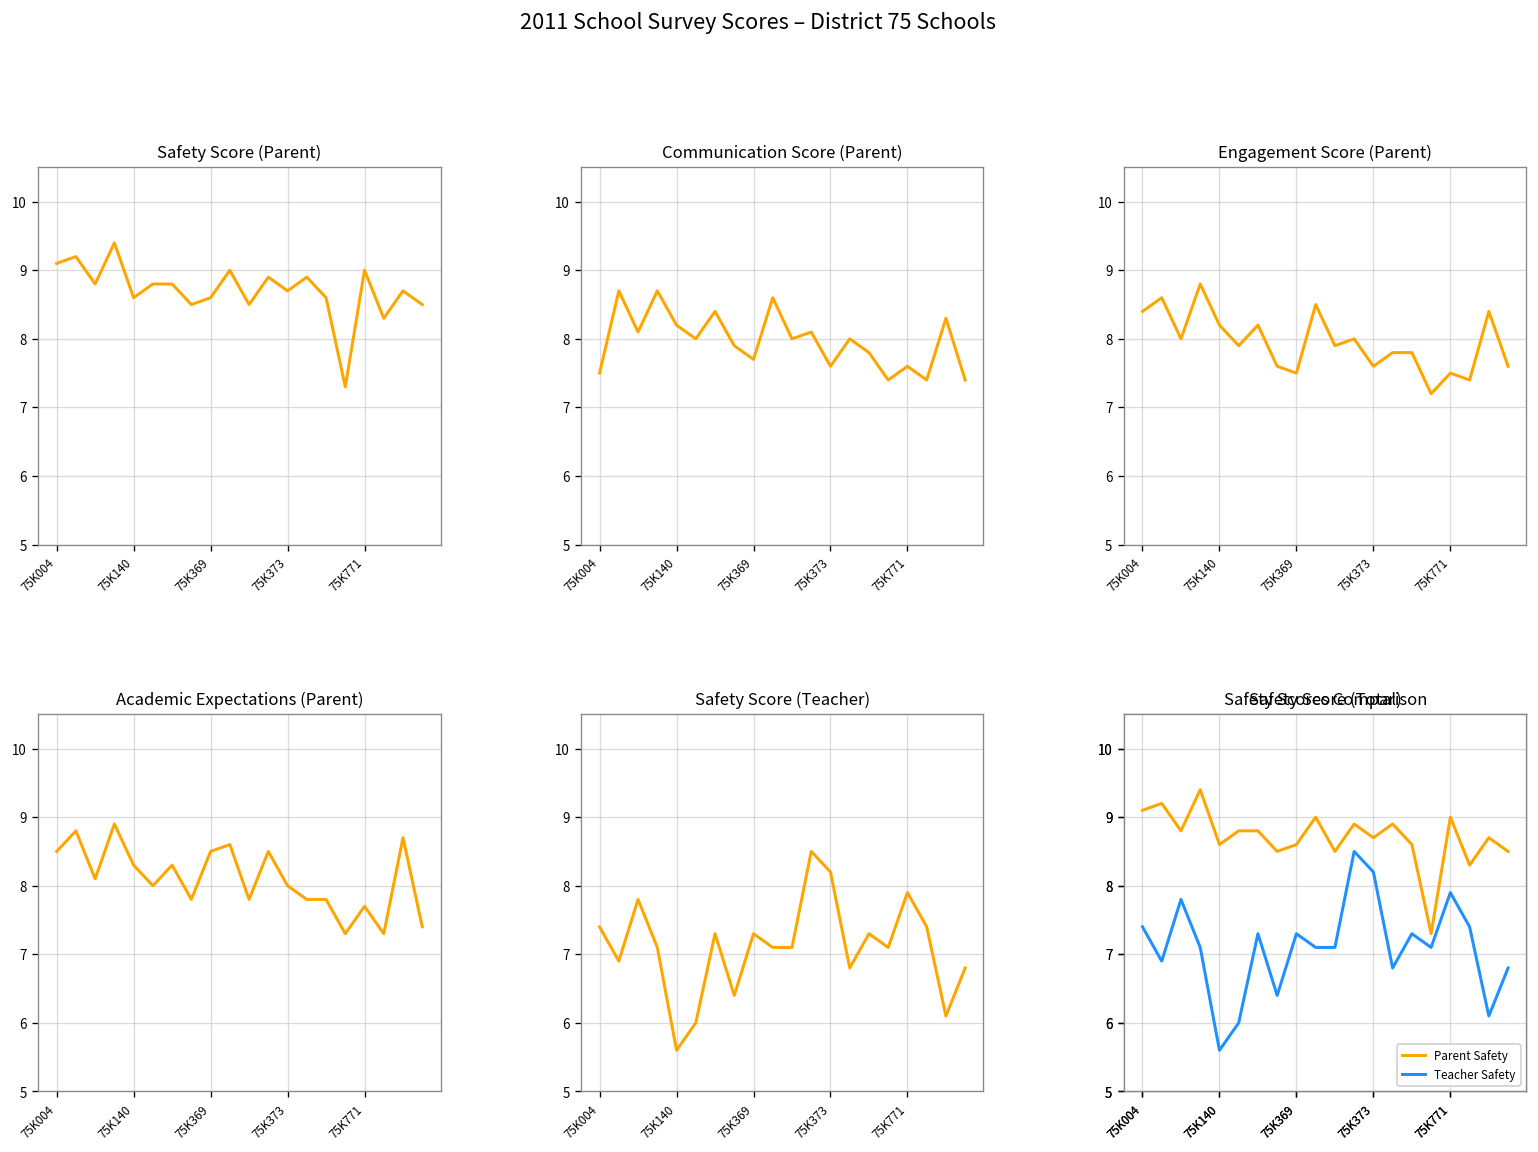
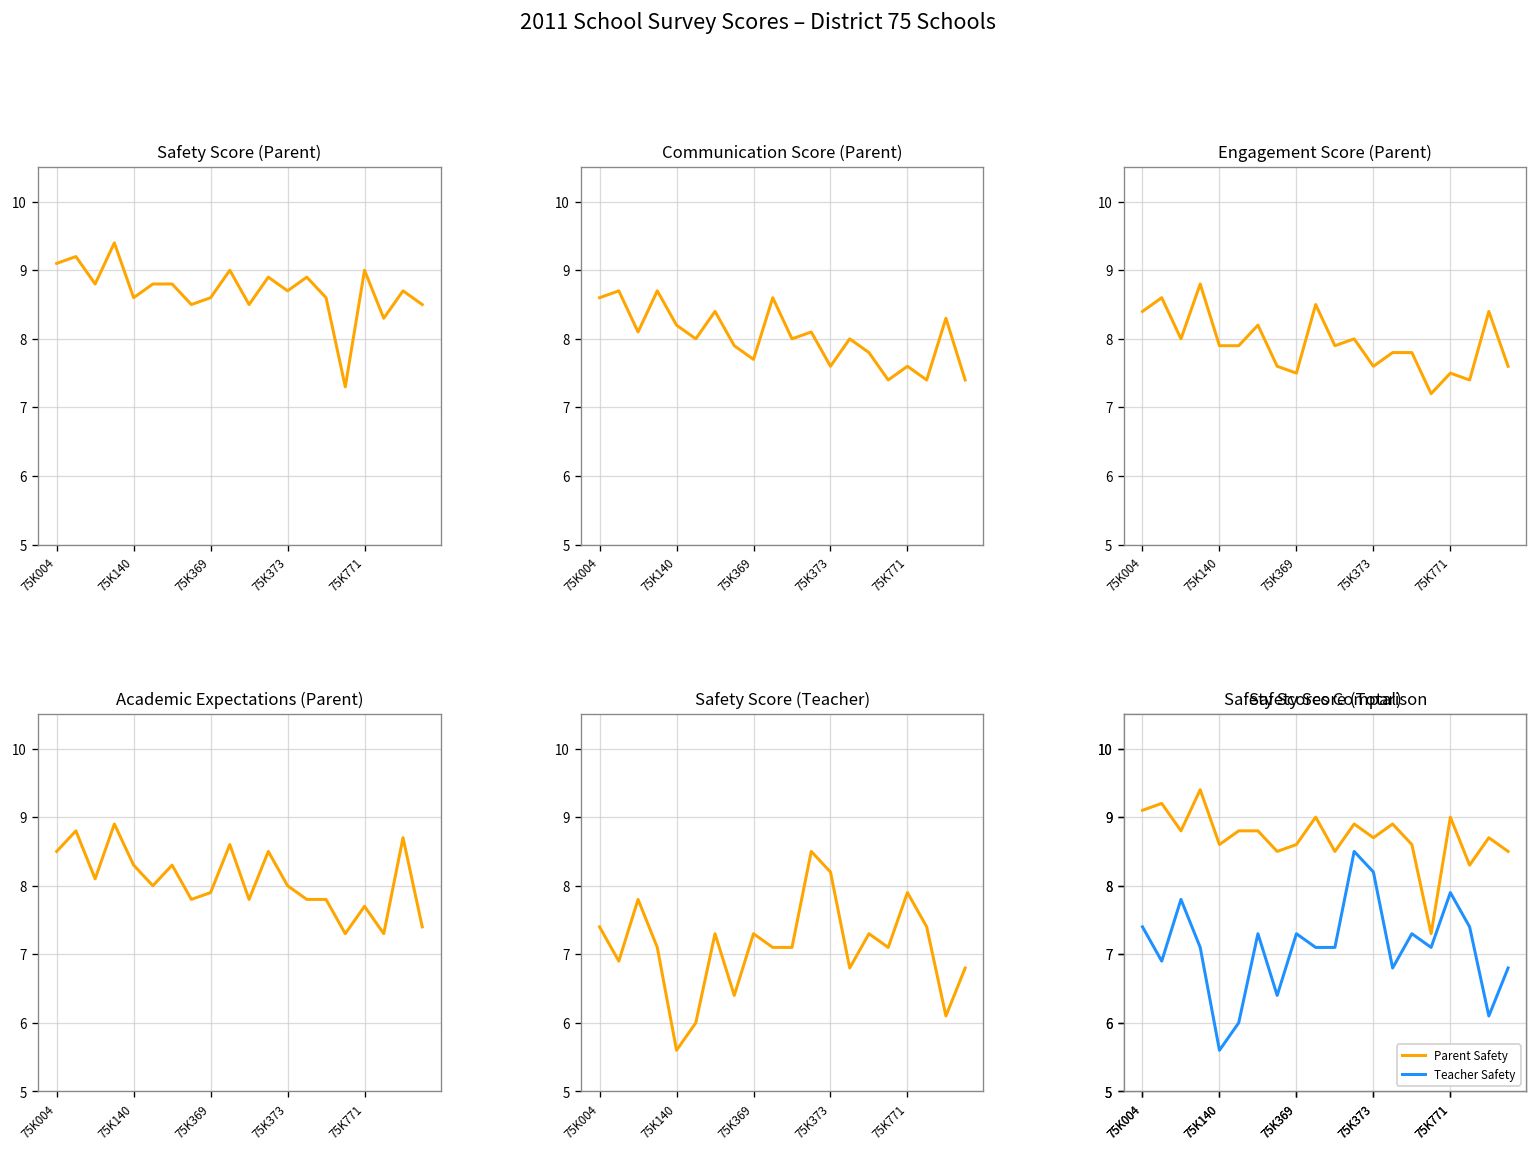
  {
    "Safety Score (Parent)": {
      "75K004": 9.1,
      "75K140": 8.6,
      "75K369": 8.6,
      "75K373": 8.7,
      "75K771": 9.0
    },
    "Communication Score (Parent)": {
-     "75K004": 7.5,
+     "75K004": 8.6,
      "75K140": 8.2,
      "75K369": 7.7,
      "75K373": 7.6,
      "75K771": 7.6
    },
    "Engagement Score (Parent)": {
      "75K004": 8.4,
-     "75K140": 8.2,
+     "75K140": 7.9,
      "75K369": 7.5,
      "75K373": 7.6,
      "75K771": 7.5
    },
    "Academic Expectations (Parent)": {
      "75K004": 8.5,
      "75K140": 8.3,
-     "75K369": 8.5,
+     "75K369": 7.9,
      "75K373": 8.0,
      "75K771": 7.7
    },
    "Safety Score (Teacher)": {
      "75K004": 7.4,
      "75K140": 5.6,
      "75K369": 7.3,
      "75K373": 8.2,
      "75K771": 7.9
    },
    "Safety Score (Total)": {
      "Teacher Safety": {
        "75K004": 7.4,
        "75K140": 5.6,
        "75K369": 7.3,
        "75K373": 8.2,
        "75K771": 7.9
      }
    }
  }
